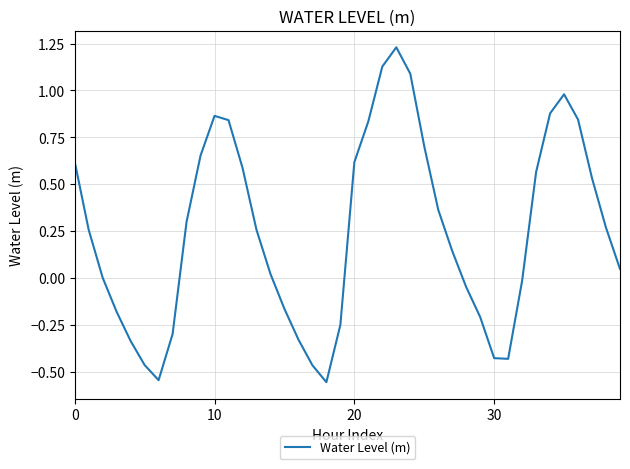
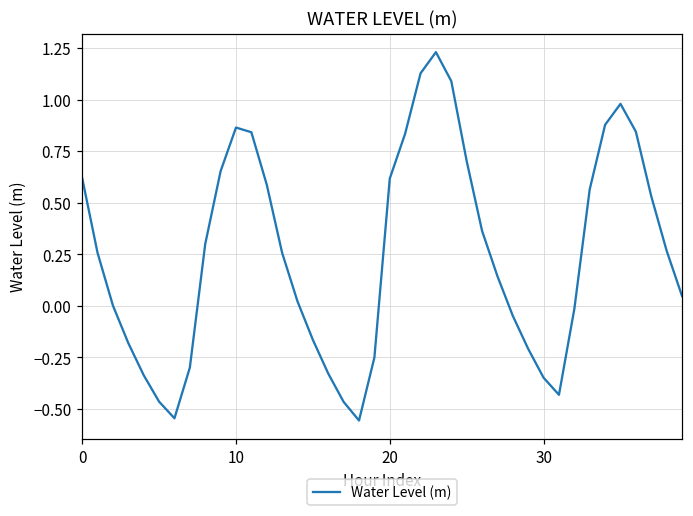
  {
    "0": 0.62,
    "10": 0.86,
    "20": 0.62,
-   "30": -0.43
+   "30": -0.35
  }
